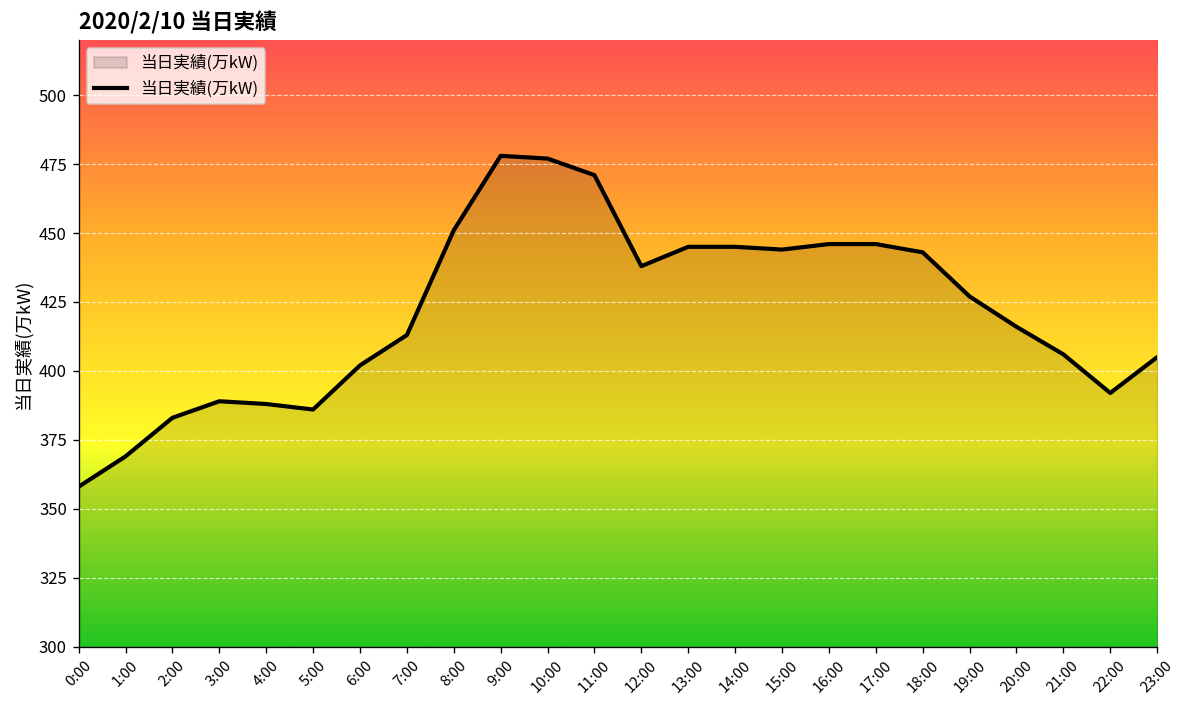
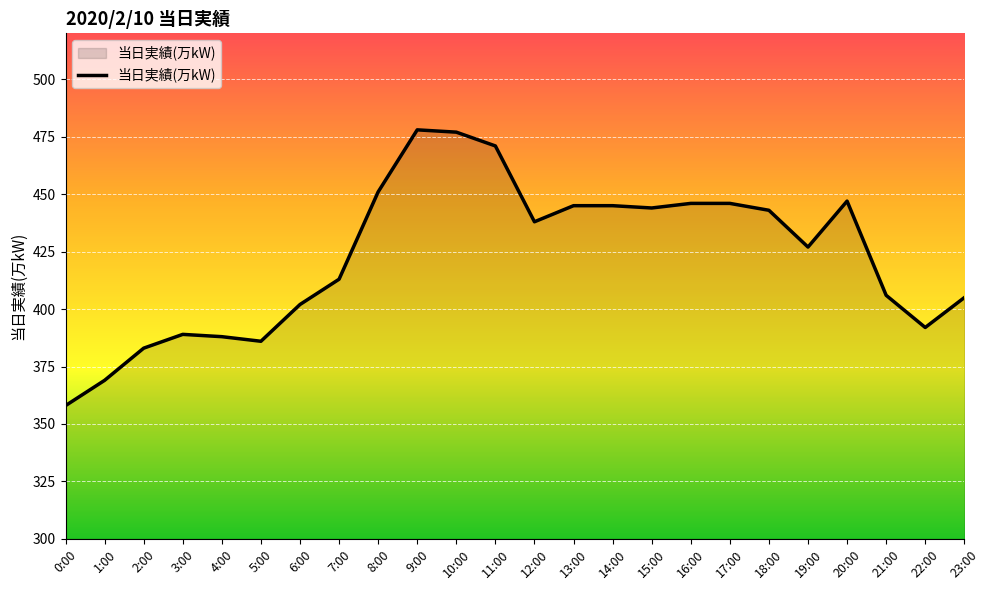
  {
    "0:00": 358,
    "1:00": 369,
    "2:00": 383,
    "3:00": 389,
    "4:00": 388,
    "5:00": 386,
    "6:00": 402,
    "7:00": 413,
    "8:00": 451,
    "9:00": 478,
    "10:00": 477,
    "11:00": 471,
    "12:00": 438,
    "13:00": 445,
    "14:00": 445,
    "15:00": 444,
    "16:00": 446,
    "17:00": 446,
    "18:00": 443,
    "19:00": 427,
-   "20:00": 416,
+   "20:00": 447,
    "21:00": 406,
    "22:00": 392,
    "23:00": 405
  }
